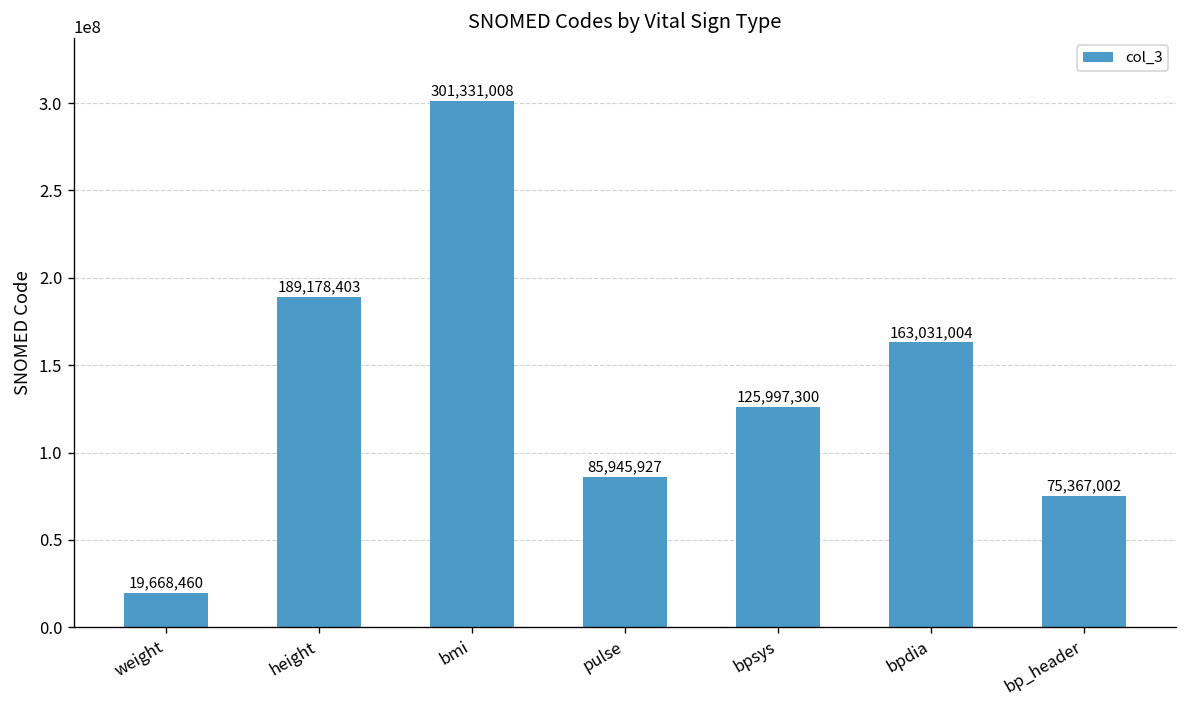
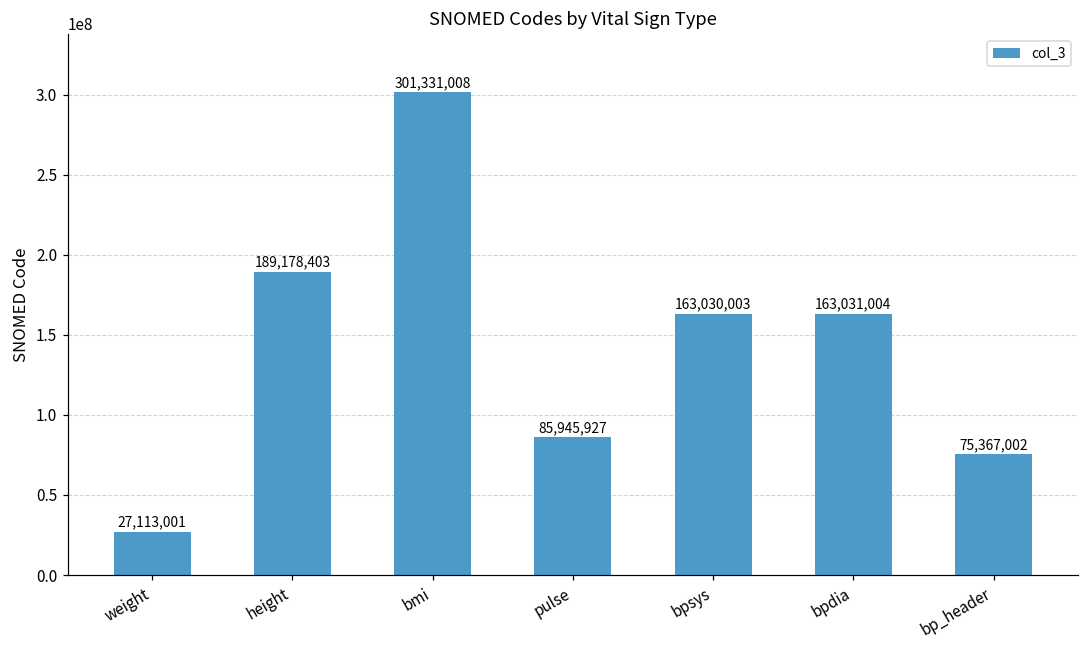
  {
-   "weight": "19,668,460",
+   "weight": "27,113,001",
    "height": "189,178,403",
    "bmi": "301,331,008",
    "pulse": "85,945,927",
-   "bpsys": "125,997,300",
+   "bpsys": "163,030,003",
    "bpdia": "163,031,004",
    "bp_header": "75,367,002"
  }
